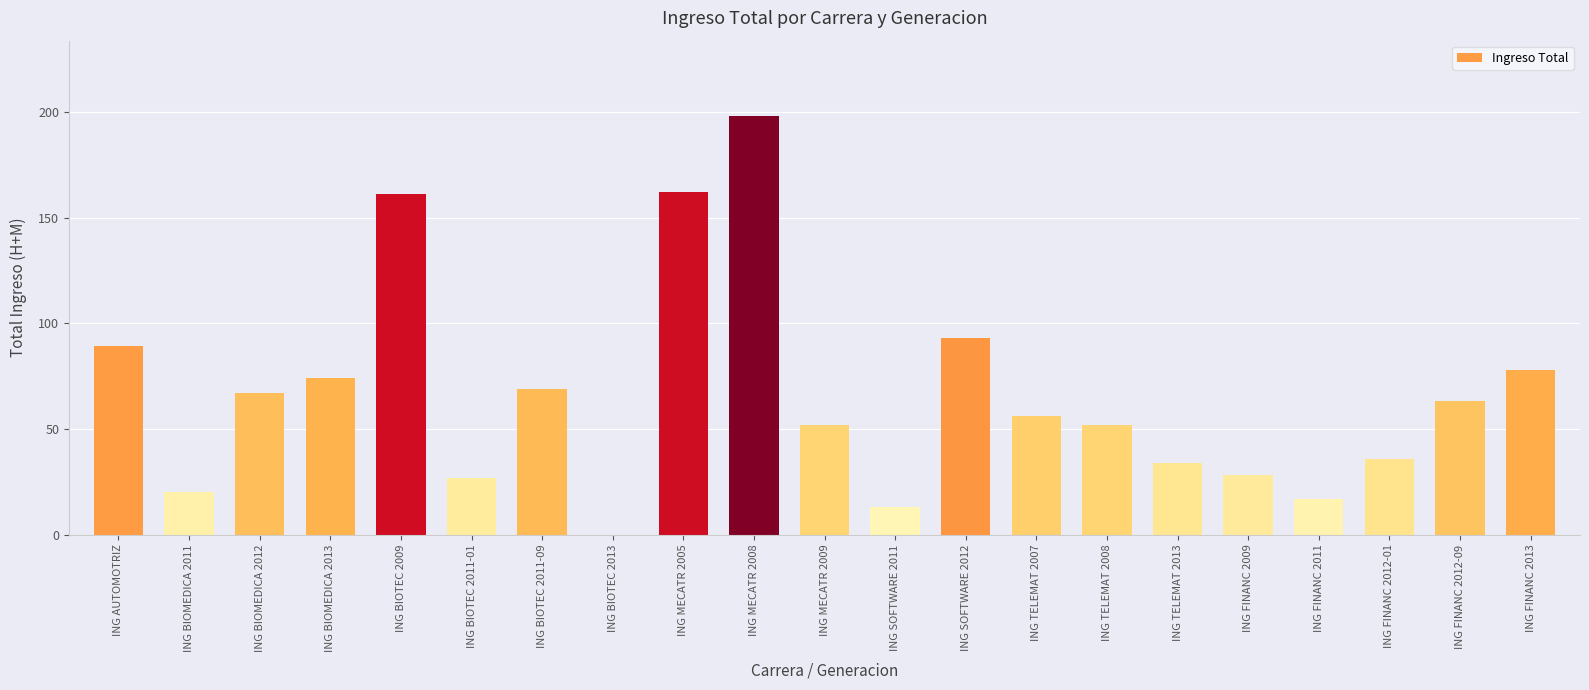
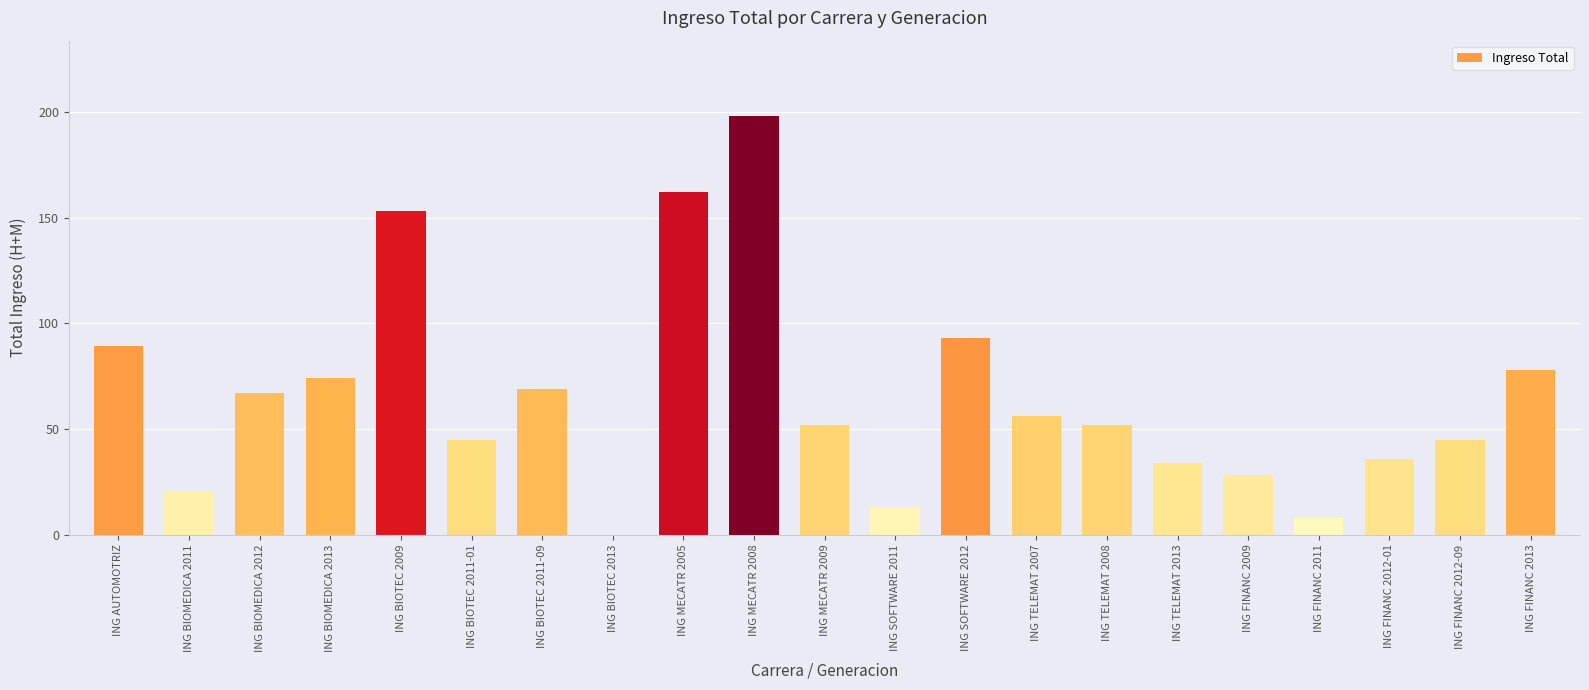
  {
    "ING AUTOMOTRIZ": 89,
    "ING BIOMEDICA 2011": 20,
    "ING BIOMEDICA 2012": 67,
    "ING BIOMEDICA 2013": 74,
-   "ING BIOTEC 2009": 161,
-   "ING BIOTEC 2011-01": 27,
+   "ING BIOTEC 2009": 153,
+   "ING BIOTEC 2011-01": 45,
    "ING BIOTEC 2011-09": 69,
    "ING BIOTEC 2013": 0,
    "ING MECATR 2005": 162,
    "ING MECATR 2008": 198,
    "ING MECATR 2009": 52,
    "ING SOFTWARE 2011": 13,
    "ING SOFTWARE 2012": 93,
    "ING TELEMAT 2007": 56,
    "ING TELEMAT 2008": 52,
    "ING TELEMAT 2013": 34,
    "ING FINANC 2009": 28,
-   "ING FINANC 2011": 17,
+   "ING FINANC 2011": 8,
    "ING FINANC 2012-01": 36,
-   "ING FINANC 2012-09": 63,
+   "ING FINANC 2012-09": 45,
    "ING FINANC 2013": 78
  }
